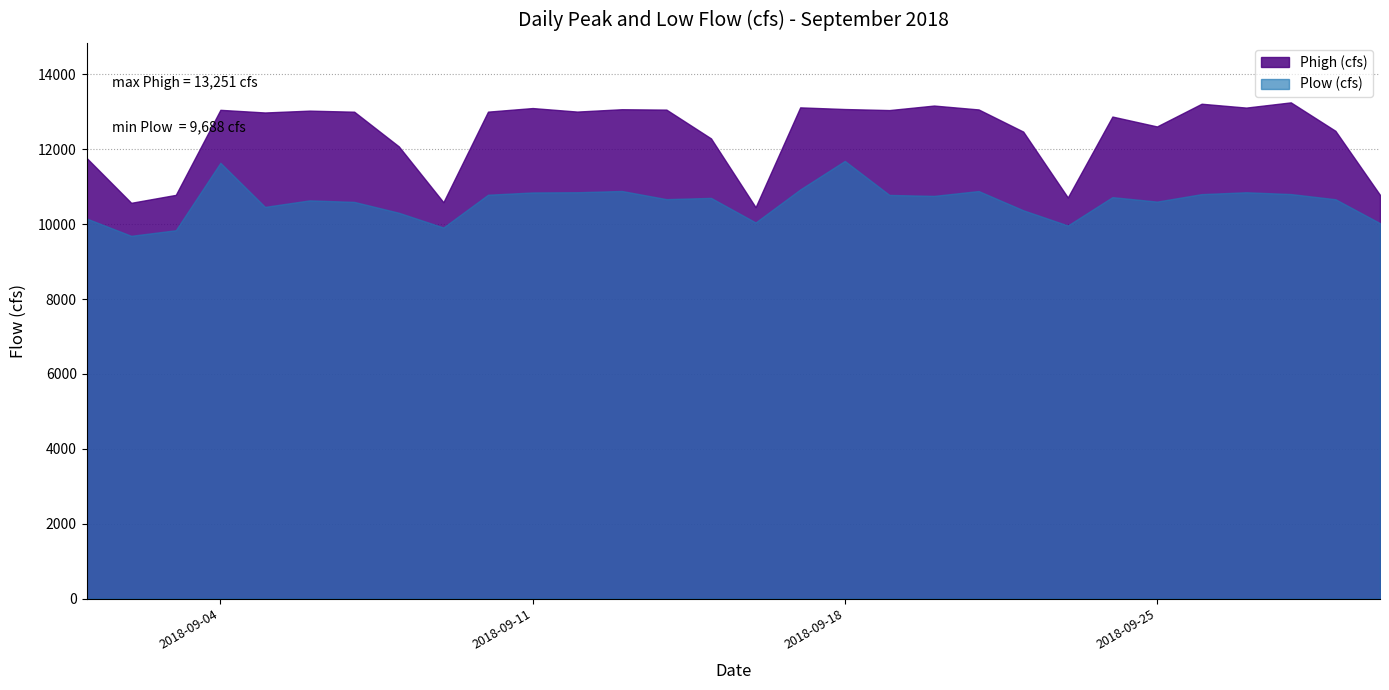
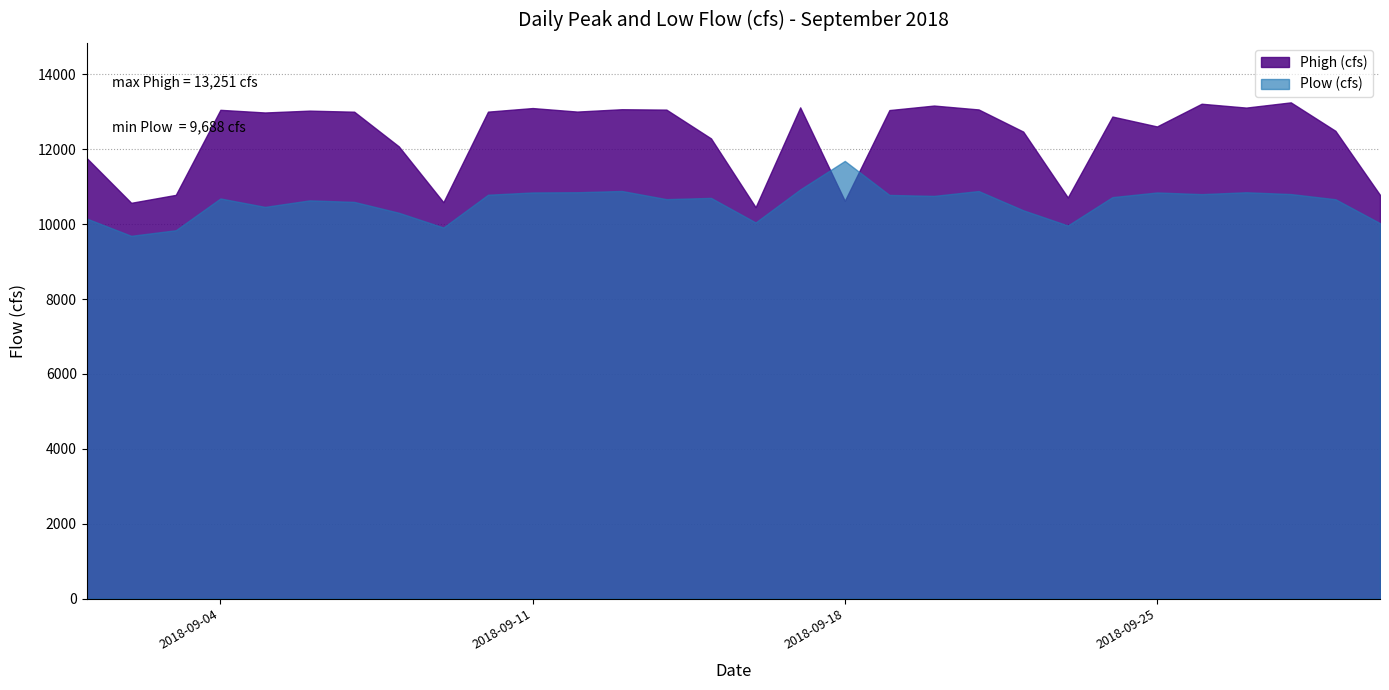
  {
    "Phigh (cfs)": {
      "2018-09-11": 13100,
-     "2018-09-18": 13100,
+     "2018-09-18": 10600,
      "2018-09-25": 12600
    },
    "Plow (cfs)": {
-     "2018-09-04": 11600,
+     "2018-09-04": 10700,
      "2018-09-11": 10800,
      "2018-09-18": 11700,
-     "2018-09-25": 10600
+     "2018-09-25": 10800
    }
  }
